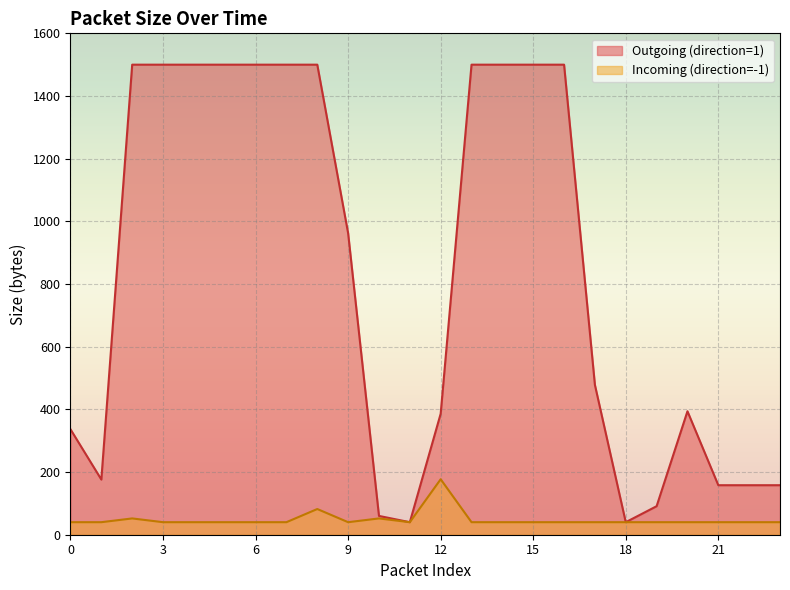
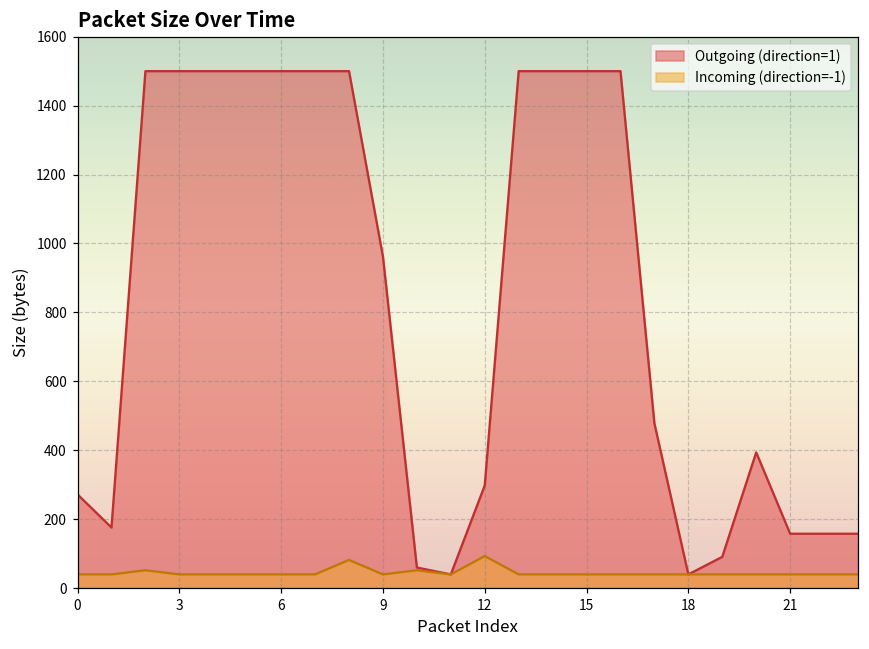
  {
    "Outgoing (direction=1)": {
-     "0": 340,
+     "0": 270,
      "3": 1500,
      "6": 1500,
      "9": 960,
-     "12": 390,
+     "12": 300,
      "15": 1500,
      "21": 160
    },
    "Incoming (direction=-1)": {
      "0": 40,
      "3": 40,
      "6": 40,
      "9": 40,
-     "12": 180,
+     "12": 90,
      "15": 40,
      "21": 40
    }
  }
